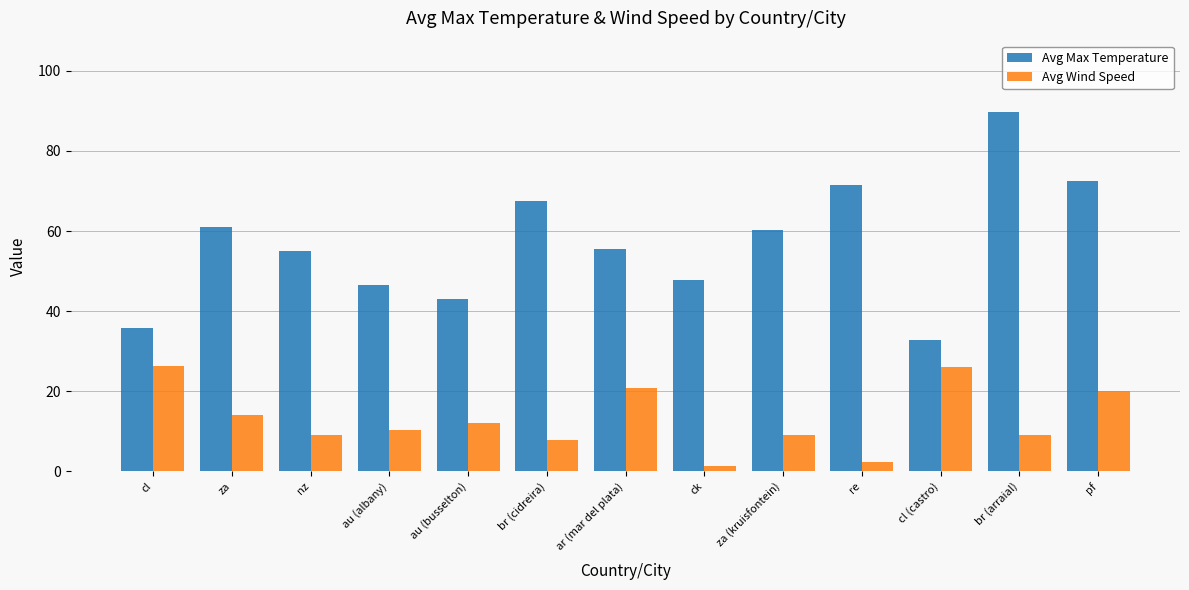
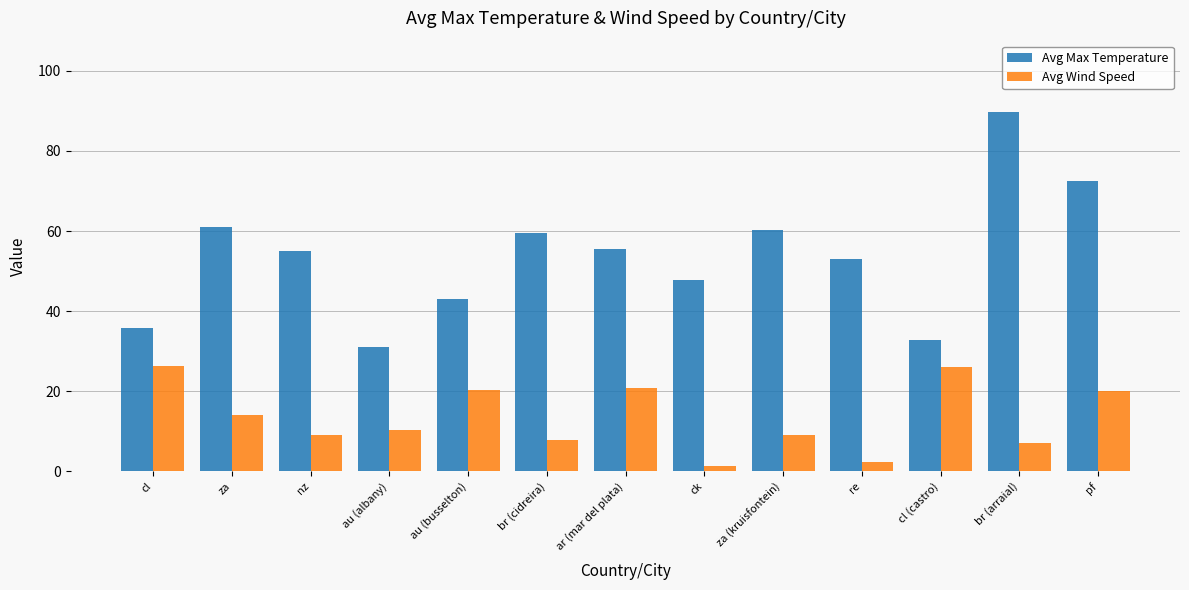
  {
    "Avg Max Temperature": {
      "cl": 36,
      "za": 61,
      "nz": 55,
-     "au (albany)": 46,
+     "au (albany)": 31,
      "au (busselton)": 43,
-     "br (cidreira)": 67,
+     "br (cidreira)": 59,
      "ar (mar del plata)": 55,
      "ck": 48,
      "za (kruisfontein)": 60,
-     "re": 72,
+     "re": 53,
      "cl (castro)": 33,
      "br (arraial)": 90,
      "pf": 72
    },
    "Avg Wind Speed": {
      "cl": 26,
      "za": 14,
      "nz": 9,
      "au (albany)": 10,
-     "au (busselton)": 12,
+     "au (busselton)": 20,
      "br (cidreira)": 8,
      "ar (mar del plata)": 21,
      "ck": 1,
      "za (kruisfontein)": 9,
      "re": 2,
      "cl (castro)": 26,
-     "br (arraial)": 9,
+     "br (arraial)": 7,
      "pf": 20
    }
  }
